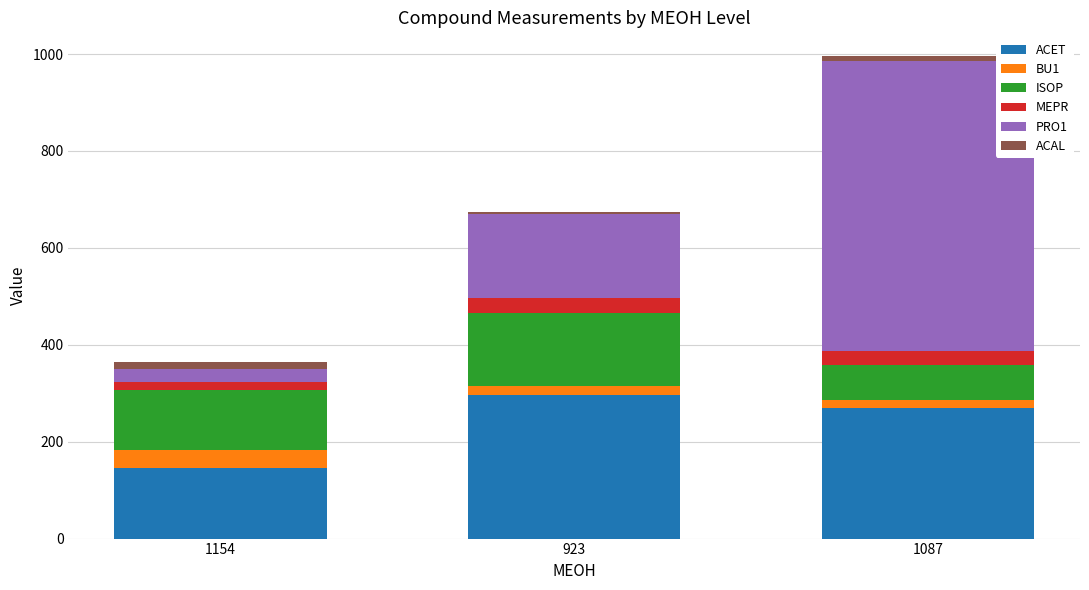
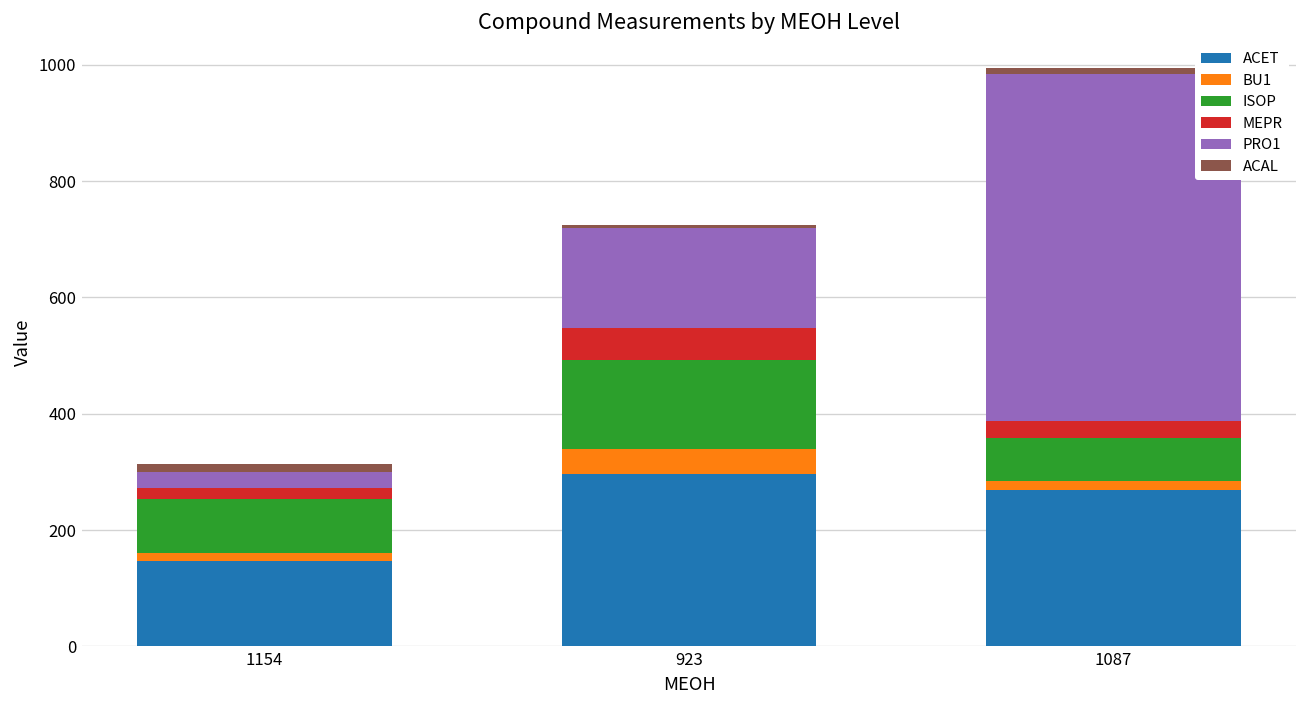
  {
    "ACET": {
      "1154": 150,
      "923": 300,
      "1087": 270
    },
    "BU1": {
-     "1154": 40,
-     "923": 20,
+     "1154": 20,
+     "923": 40,
      "1087": 20
    },
    "ISOP": {
-     "1154": 120,
+     "1154": 90,
      "923": 150,
      "1087": 70
    },
    "MEPR": {
      "1154": 20,
-     "923": 30,
+     "923": 60,
      "1087": 30
    },
    "PRO1": {
      "1154": 30,
      "923": 170,
      "1087": 600
    },
    "ACAL": {
      "1154": 10,
      "1087": 10
    }
  }
